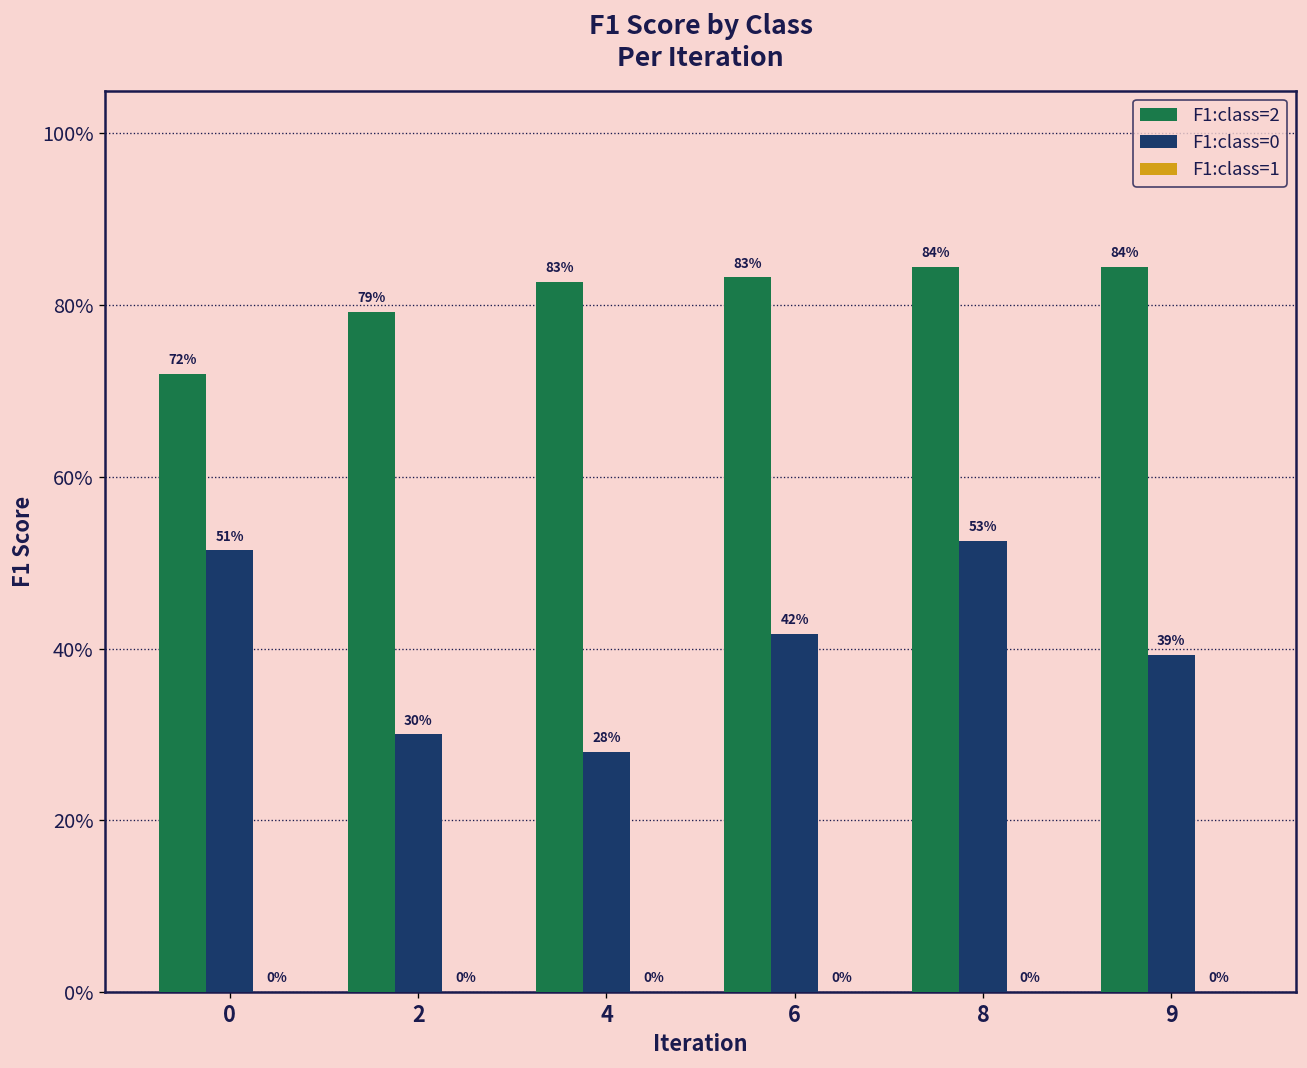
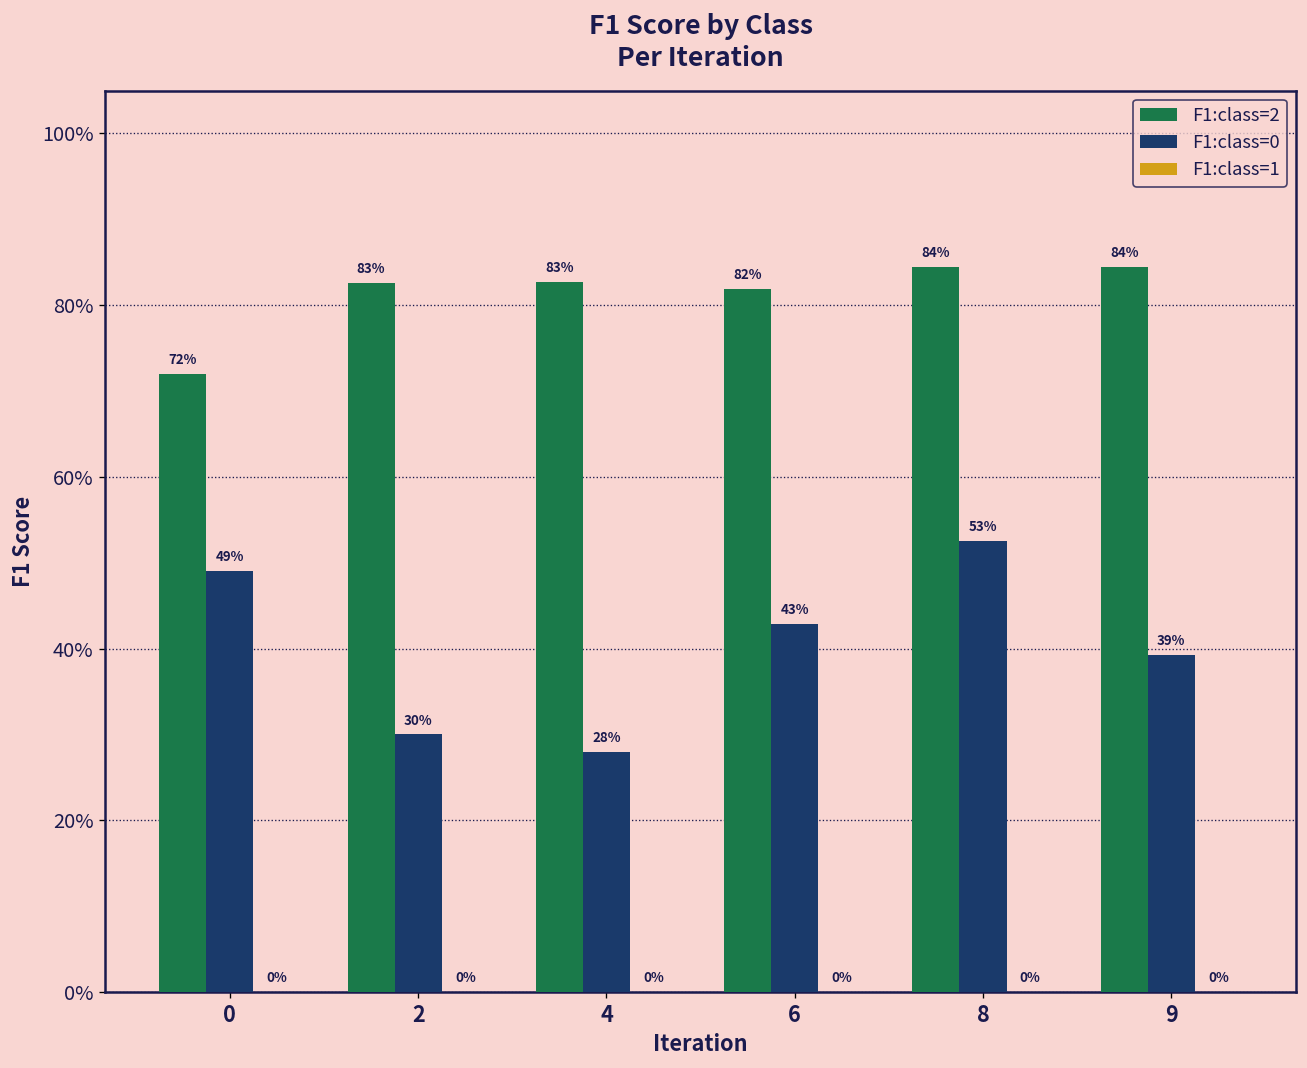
  {
    "F1:class=2": {
      "0": "72%",
-     "2": "79%",
+     "2": "83%",
      "4": "83%",
-     "6": "83%",
+     "6": "82%",
      "8": "84%",
      "9": "84%"
    },
    "F1:class=0": {
-     "0": "51%",
+     "0": "49%",
      "2": "30%",
      "4": "28%",
-     "6": "42%",
+     "6": "43%",
      "8": "53%",
      "9": "39%"
    },
    "F1:class=1": {
      "0": "0%",
      "2": "0%",
      "4": "0%",
      "6": "0%",
      "8": "0%",
      "9": "0%"
    }
  }
